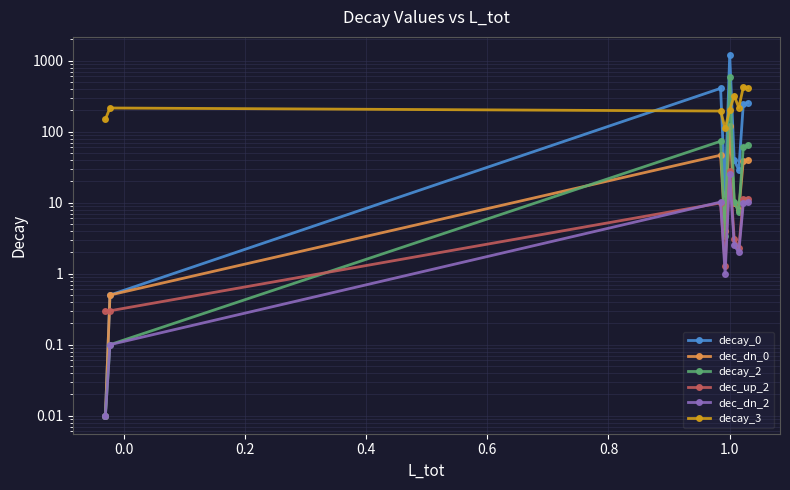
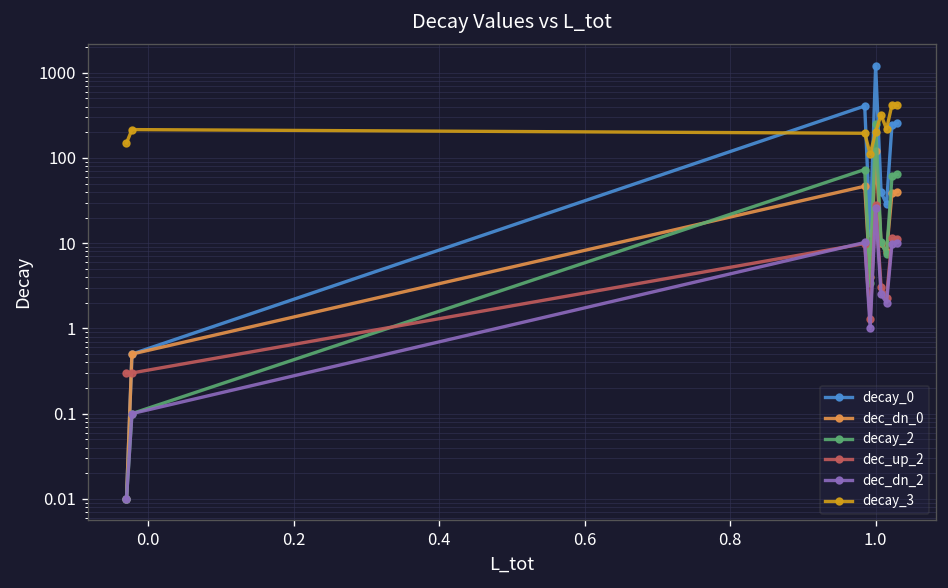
  {
    "decay_0": {
      "1.0": 1200
    },
    "decay_2": {
-     "1.0": 600
+     "1.0": 250
    },
    "dec_up_2": {
      "1.0": 28
    },
    "dec_dn_2": {
      "1.0": 26
    }
  }
